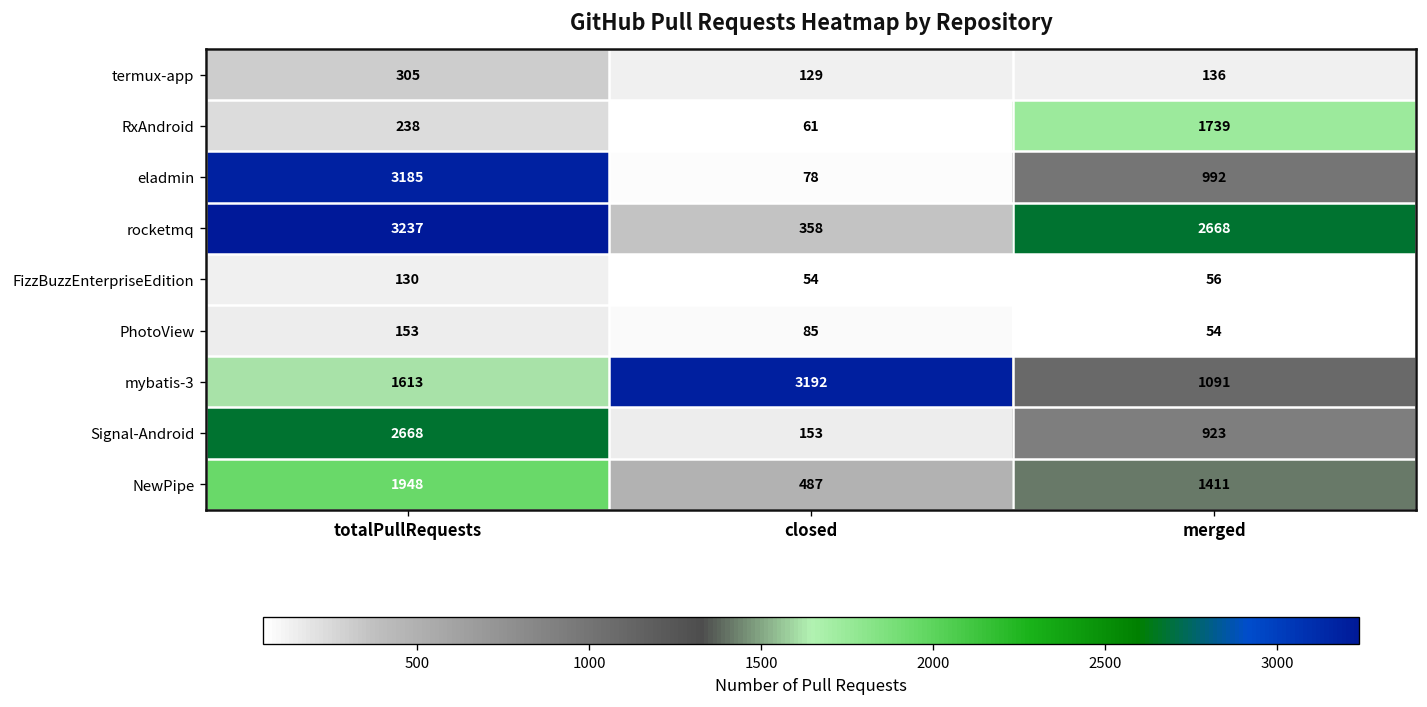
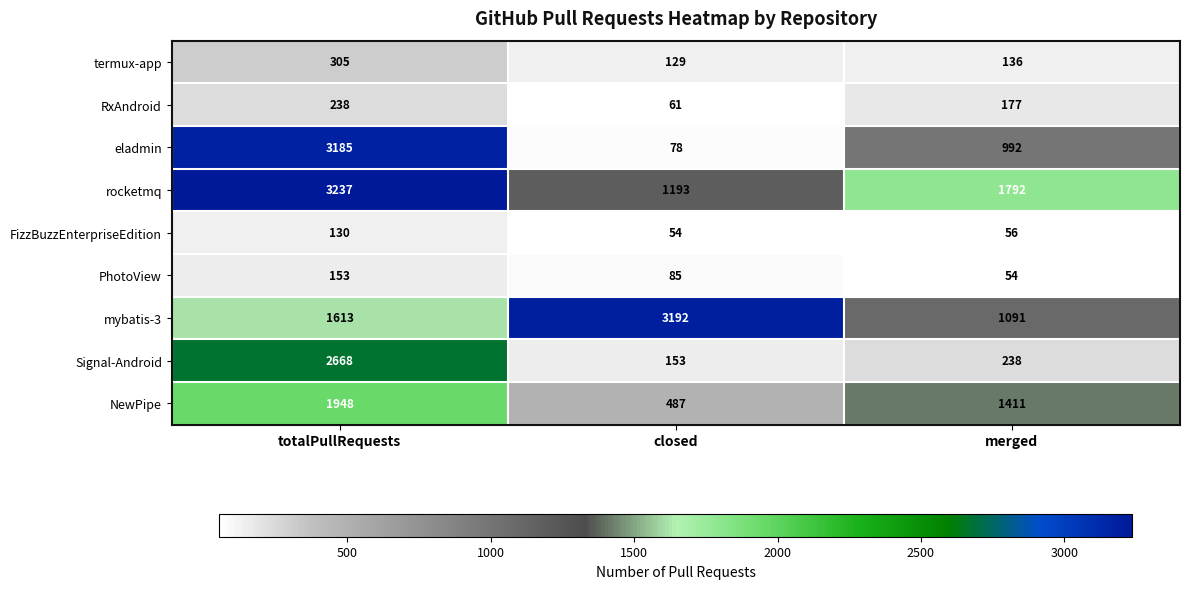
  {
    "termux-app": {
      "totalPullRequests": 305,
      "closed": 129,
      "merged": 136
    },
    "RxAndroid": {
      "totalPullRequests": 238,
      "closed": 61,
-     "merged": 1739
+     "merged": 177
    },
    "eladmin": {
      "totalPullRequests": 3185,
      "closed": 78,
      "merged": 992
    },
    "rocketmq": {
      "totalPullRequests": 3237,
-     "closed": 358,
-     "merged": 2668
+     "closed": 1193,
+     "merged": 1792
    },
    "FizzBuzzEnterpriseEdition": {
      "totalPullRequests": 130,
      "closed": 54,
      "merged": 56
    },
    "PhotoView": {
      "totalPullRequests": 153,
      "closed": 85,
      "merged": 54
    },
    "mybatis-3": {
      "totalPullRequests": 1613,
      "closed": 3192,
      "merged": 1091
    },
    "Signal-Android": {
      "totalPullRequests": 2668,
      "closed": 153,
-     "merged": 923
+     "merged": 238
    },
    "NewPipe": {
      "totalPullRequests": 1948,
      "closed": 487,
      "merged": 1411
    }
  }
